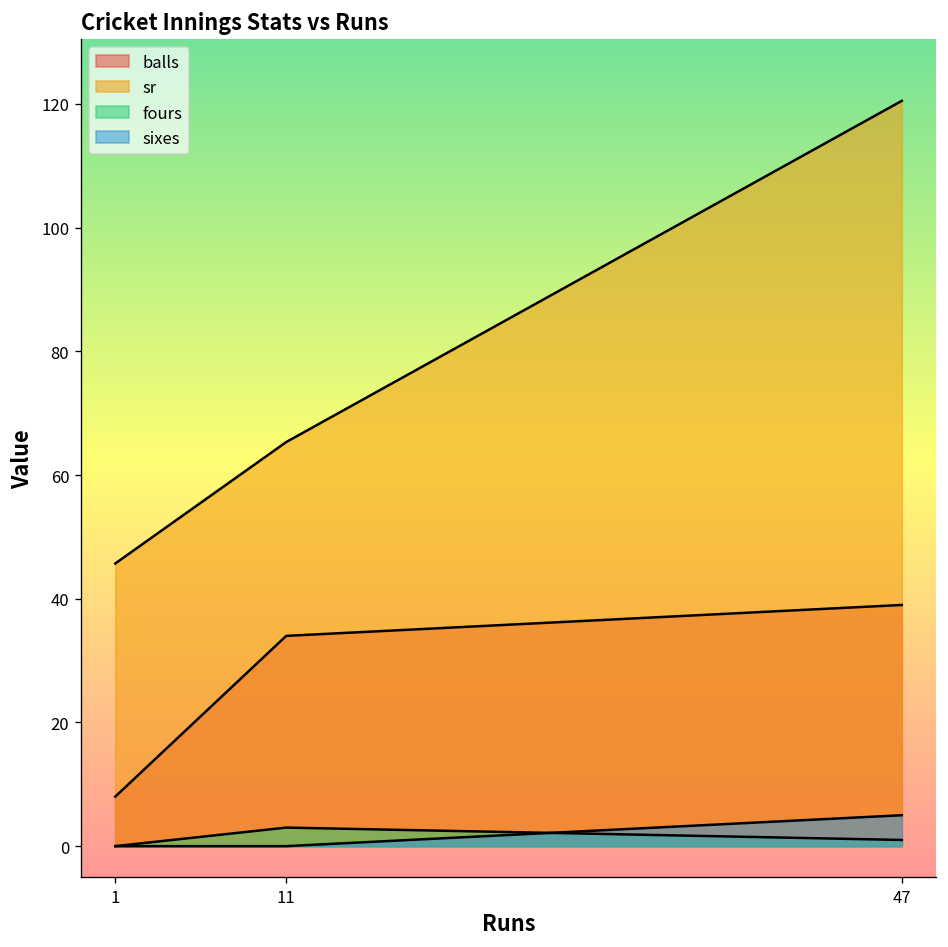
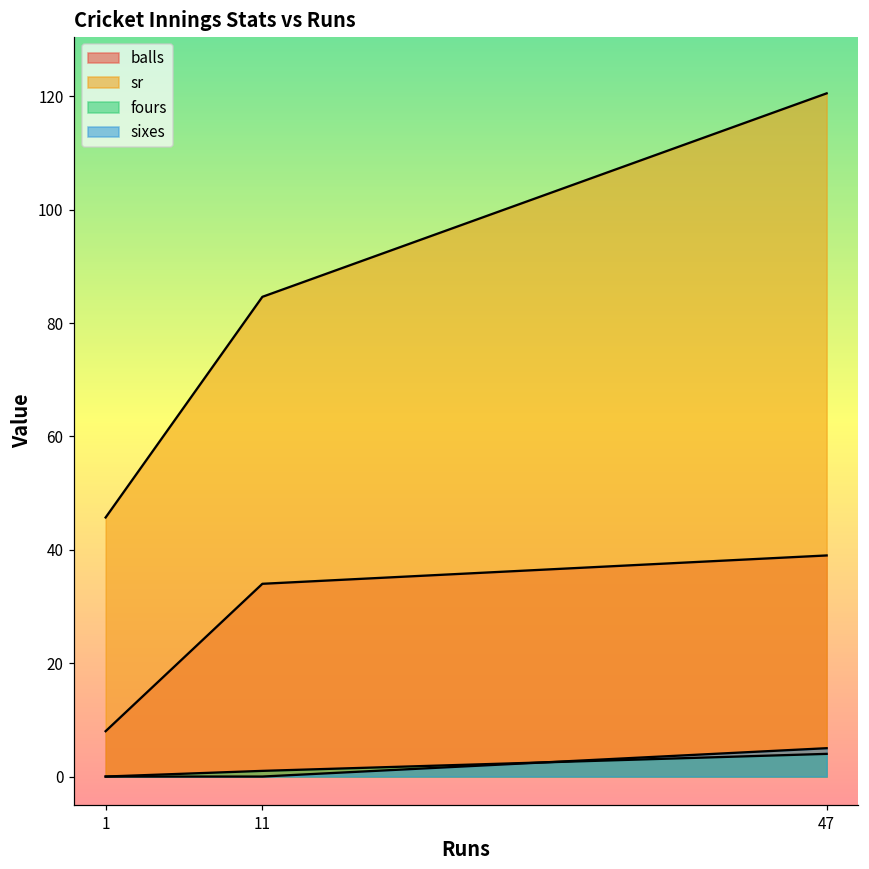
  {
    "balls": {
      "1": 8,
      "11": 34,
      "47": 39
    },
    "sr": {
      "1": 46,
-     "11": 65,
+     "11": 85,
      "47": 121
    },
    "fours": {
-     "11": 3,
-     "47": 1
+     "11": 1,
+     "47": 4
    },
    "sixes": {
      "11": 0,
      "47": 5
    }
  }
